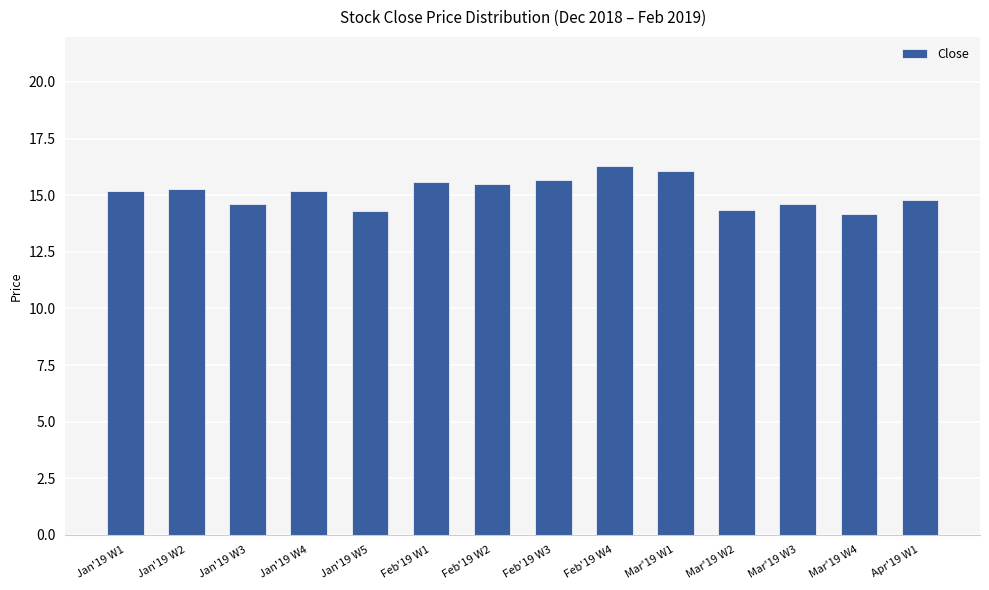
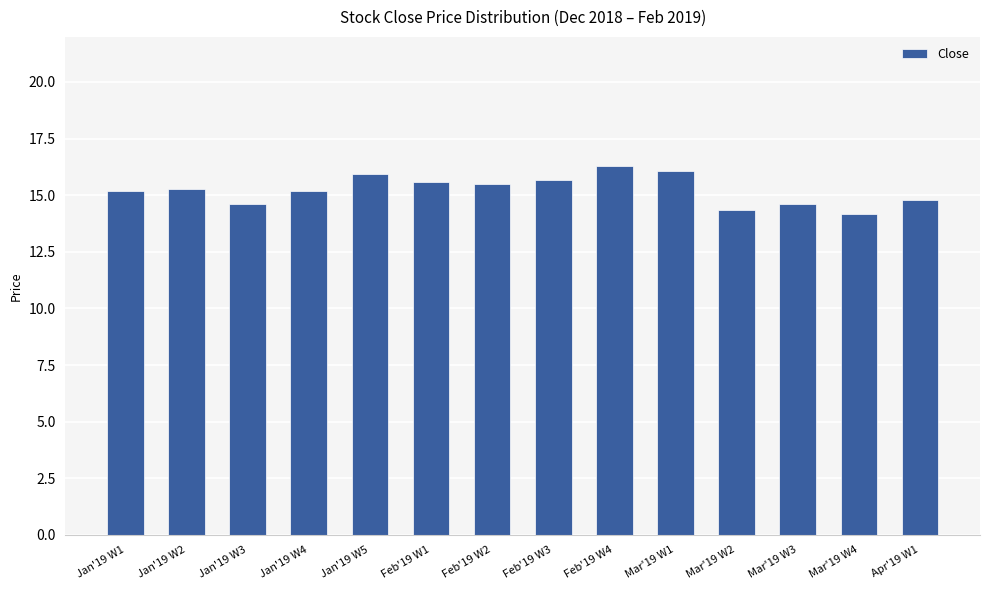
  {
    "Jan'19 W1": 15.2,
    "Jan'19 W2": 15.3,
    "Jan'19 W3": 14.6,
    "Jan'19 W4": 15.2,
-   "Jan'19 W5": 14.3,
+   "Jan'19 W5": 16.0,
    "Feb'19 W1": 15.6,
    "Feb'19 W2": 15.5,
    "Feb'19 W3": 15.7,
    "Feb'19 W4": 16.3,
    "Mar'19 W1": 16.1,
    "Mar'19 W2": 14.3,
    "Mar'19 W3": 14.6,
    "Mar'19 W4": 14.2,
    "Apr'19 W1": 14.8
  }
